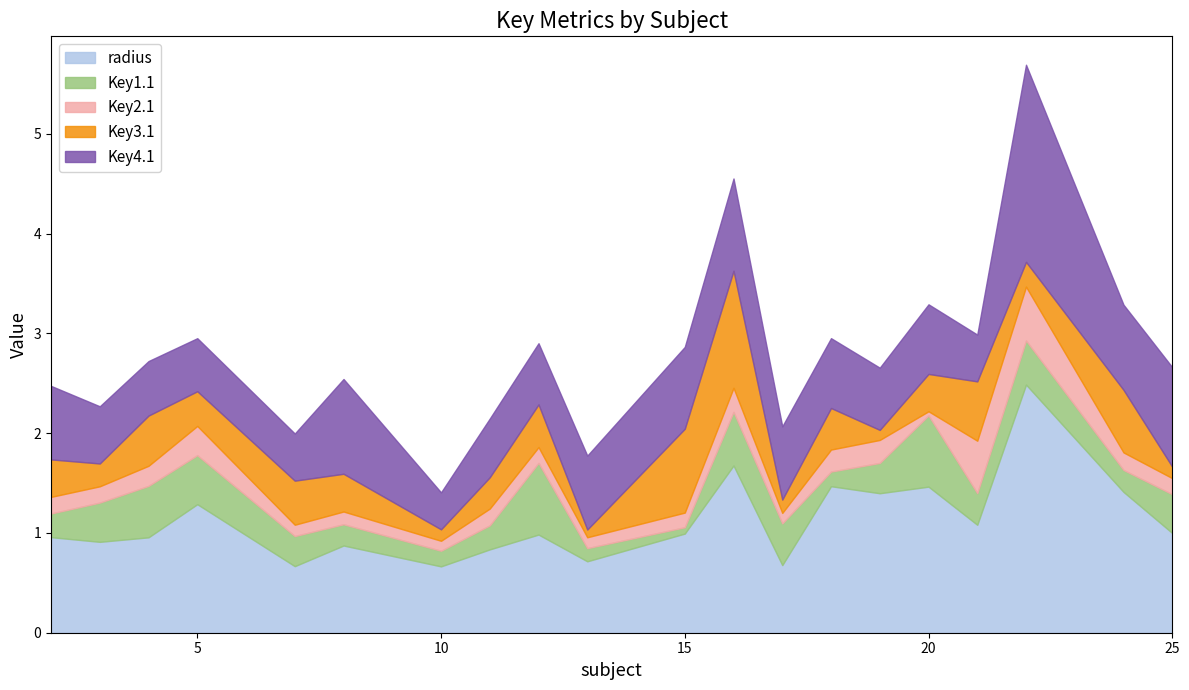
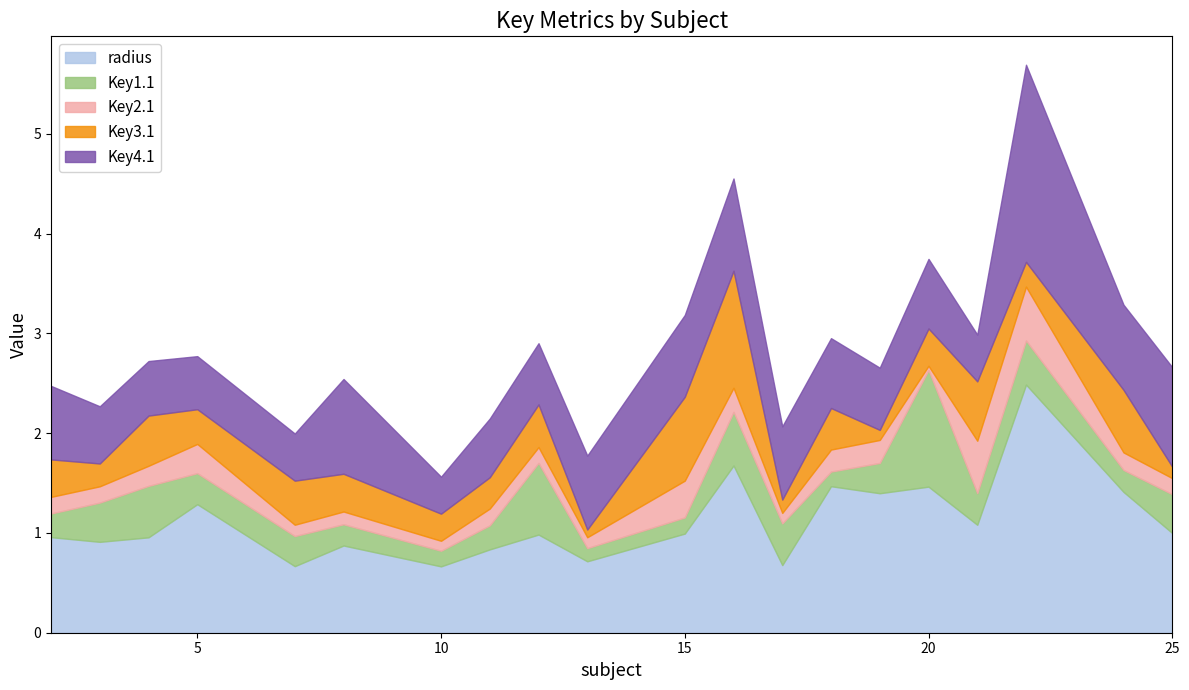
  {
    "radius": {
      "5": 1.3,
      "10": 0.7,
      "15": 1.0,
      "20": 1.5,
      "25": 1.0
    },
    "Key1.1": {
-     "5": 0.5,
+     "5": 0.3,
      "10": 0.2,
-     "15": 0.1,
-     "20": 0.7,
+     "15": 0.2,
+     "20": 1.2,
      "25": 0.4
    },
    "Key2.1": {
      "5": 0.3,
      "10": 0.1,
-     "15": 0.1,
+     "15": 0.4,
      "20": 0.0,
      "25": 0.2
    },
    "Key3.1": {
      "5": 0.3,
-     "10": 0.1,
+     "10": 0.3,
      "15": 0.8,
      "20": 0.4,
      "25": 0.1
    },
    "Key4.1": {
      "5": 0.5,
      "10": 0.4,
      "15": 0.8,
      "20": 0.7,
      "25": 1.0
    }
  }
